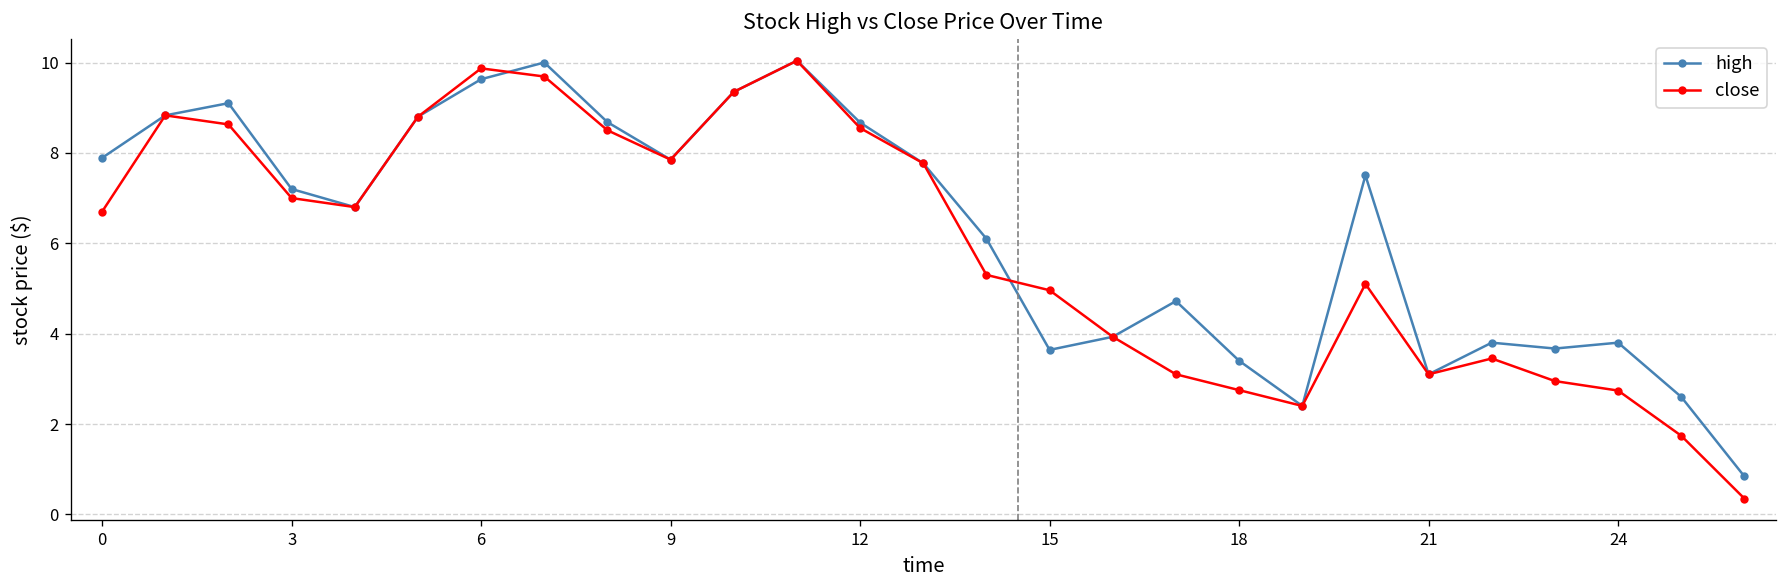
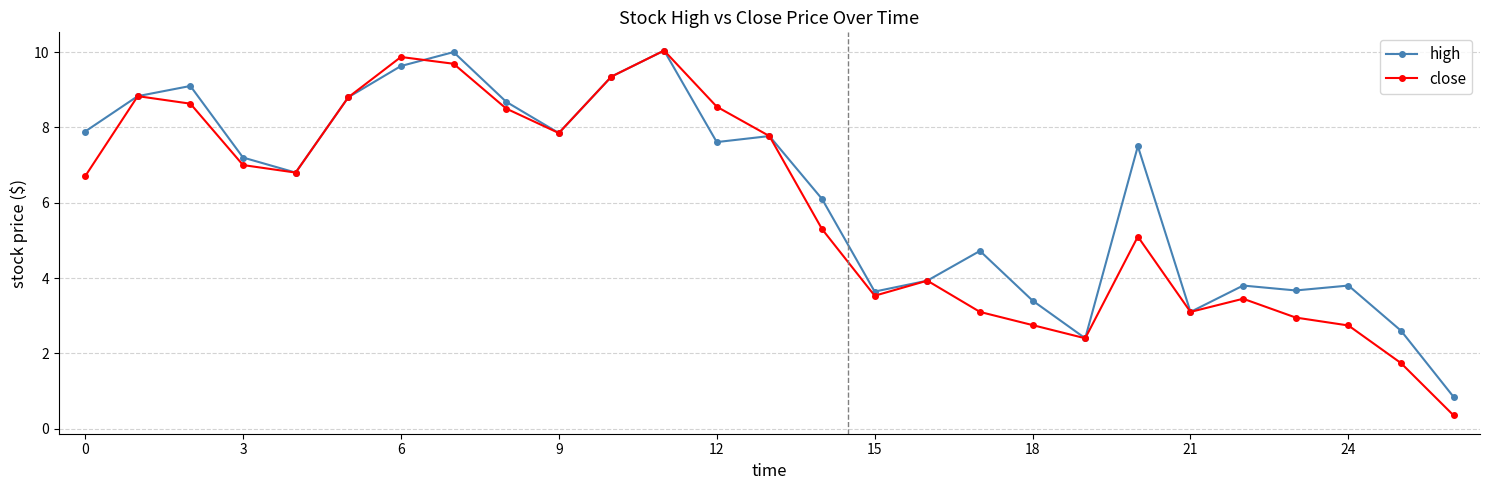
  {
    "high": {
      "0": 7.9,
      "3": 7.2,
      "6": 9.6,
-     "12": 8.7,
+     "12": 7.6,
      "15": 3.6,
      "18": 3.4,
      "24": 3.8
    },
    "close": {
      "0": 6.7,
      "3": 7.0,
      "6": 9.9,
      "12": 8.6,
-     "15": 5.0,
+     "15": 3.5,
      "18": 2.8,
      "24": 2.7
    }
  }
